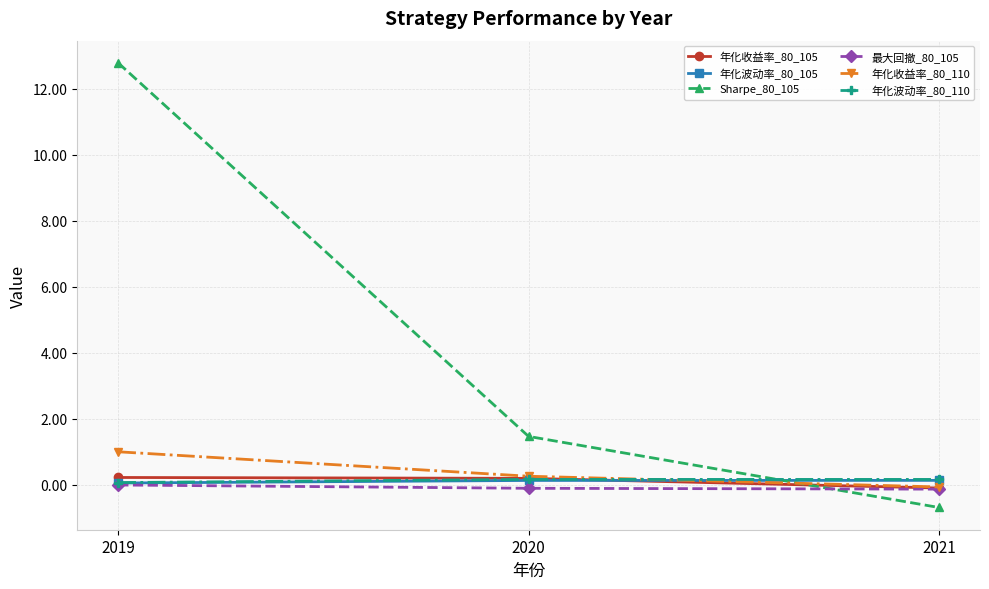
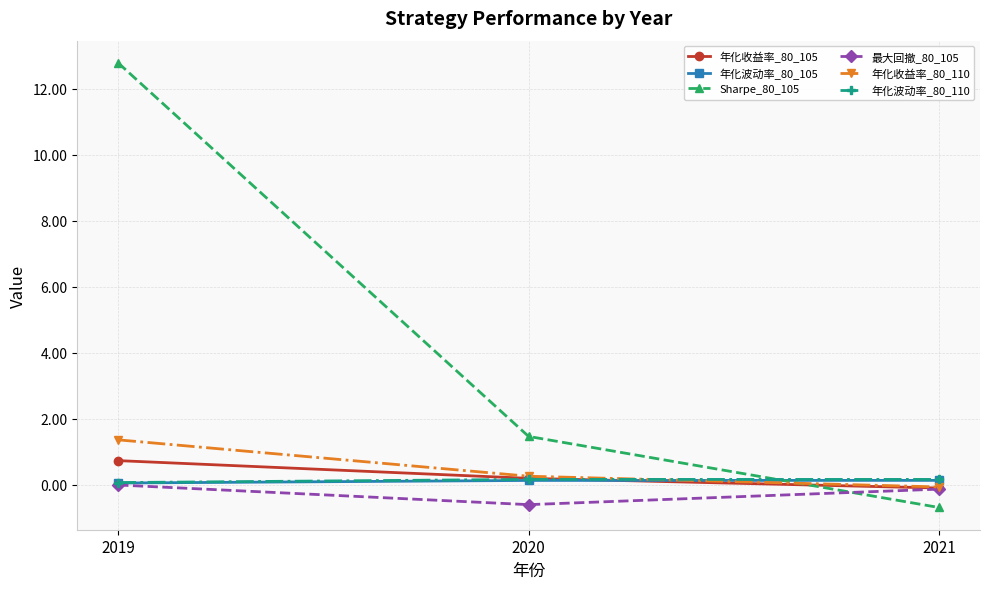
  {
    "年化收益率_80_105": {
-     "2019": 0.2
+     "2019": 0.7
    },
    "最大回撤_80_105": {
-     "2020": -0.1
+     "2020": -0.6
    },
    "年化收益率_80_110": {
-     "2019": 1.0
+     "2019": 1.4
    }
  }
